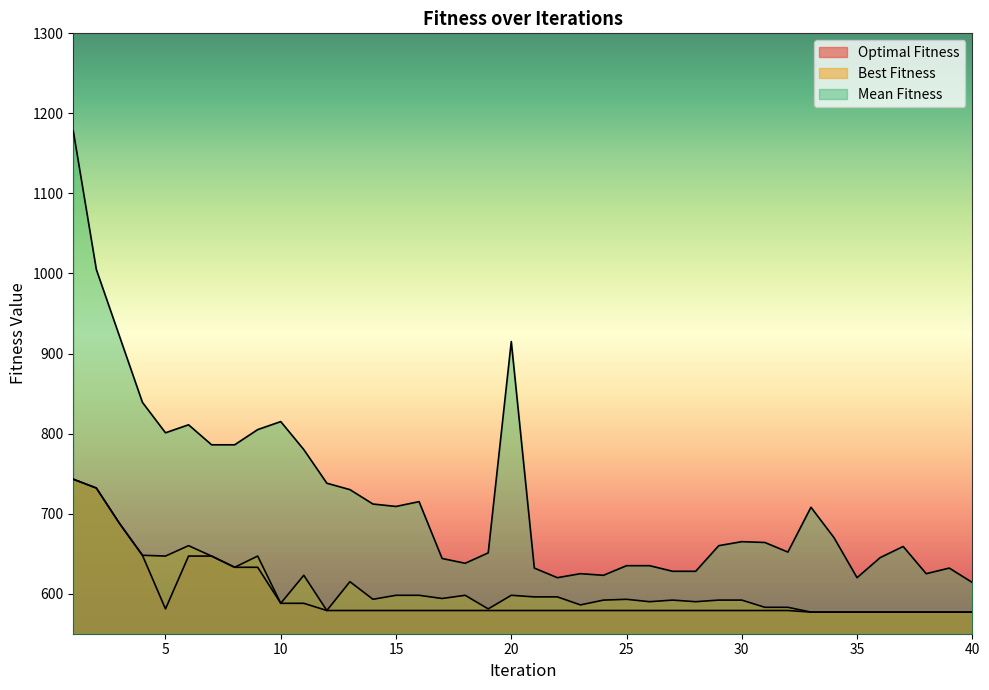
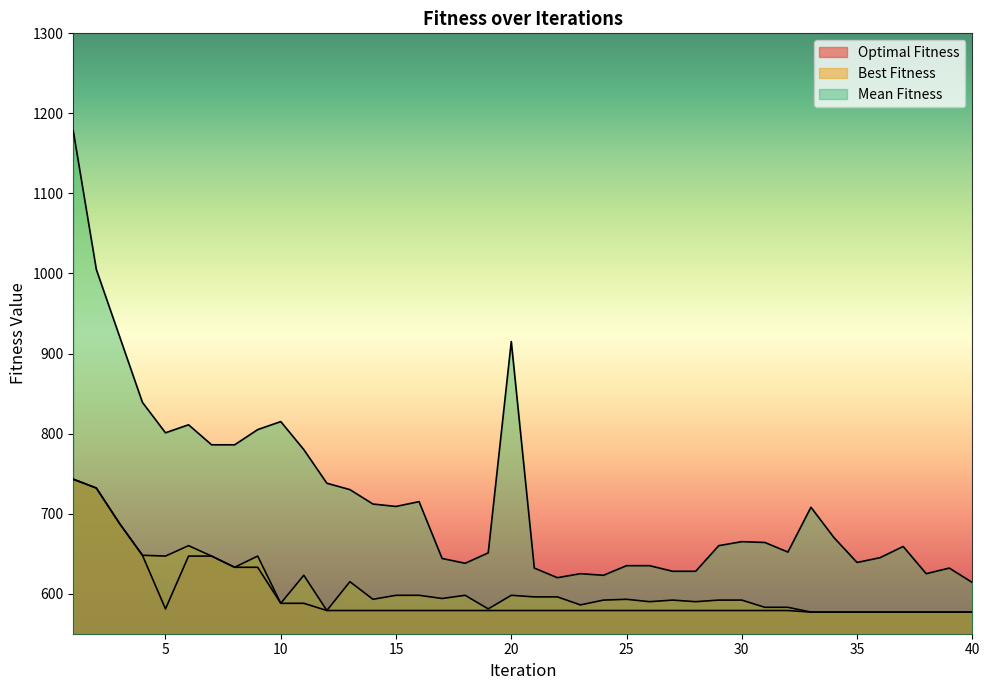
  {
    "Optimal Fitness": {
      "5": 580,
      "15": 580,
      "20": 580,
      "25": 580,
      "30": 580
    },
    "Best Fitness": {
      "5": 650,
      "15": 600,
      "20": 600,
      "25": 590,
      "30": 590
    },
    "Mean Fitness": {
      "5": 800,
      "10": 820,
      "15": 710,
      "20": 920,
      "25": 640,
      "30": 670,
-     "35": 620,
+     "35": 640,
      "40": 610
    }
  }
